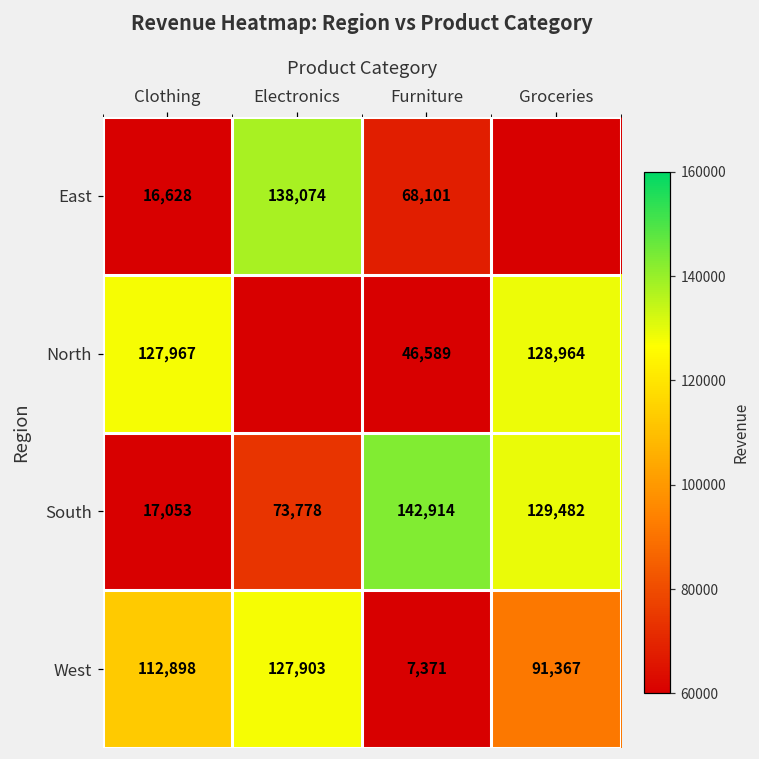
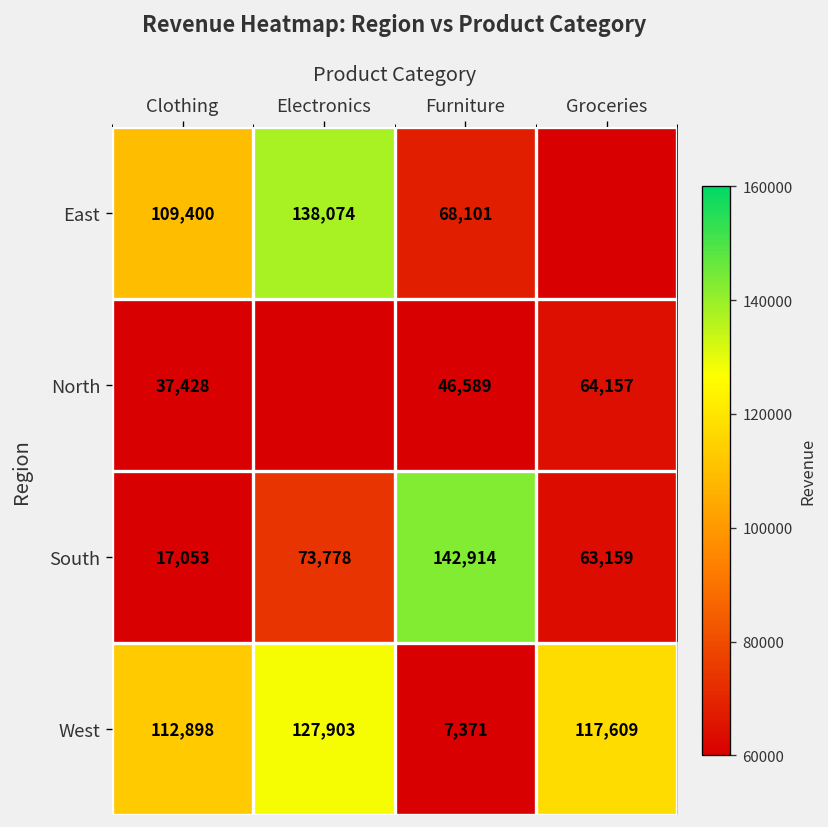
  {
    "East": {
-     "Clothing": "16,628",
+     "Clothing": "109,400",
      "Electronics": "138,074",
      "Furniture": "68,101"
    },
    "North": {
-     "Clothing": "127,967",
+     "Clothing": "37,428",
      "Furniture": "46,589",
-     "Groceries": "128,964"
+     "Groceries": "64,157"
    },
    "South": {
      "Clothing": "17,053",
      "Electronics": "73,778",
      "Furniture": "142,914",
-     "Groceries": "129,482"
+     "Groceries": "63,159"
    },
    "West": {
      "Clothing": "112,898",
      "Electronics": "127,903",
      "Furniture": "7,371",
-     "Groceries": "91,367"
+     "Groceries": "117,609"
    }
  }
